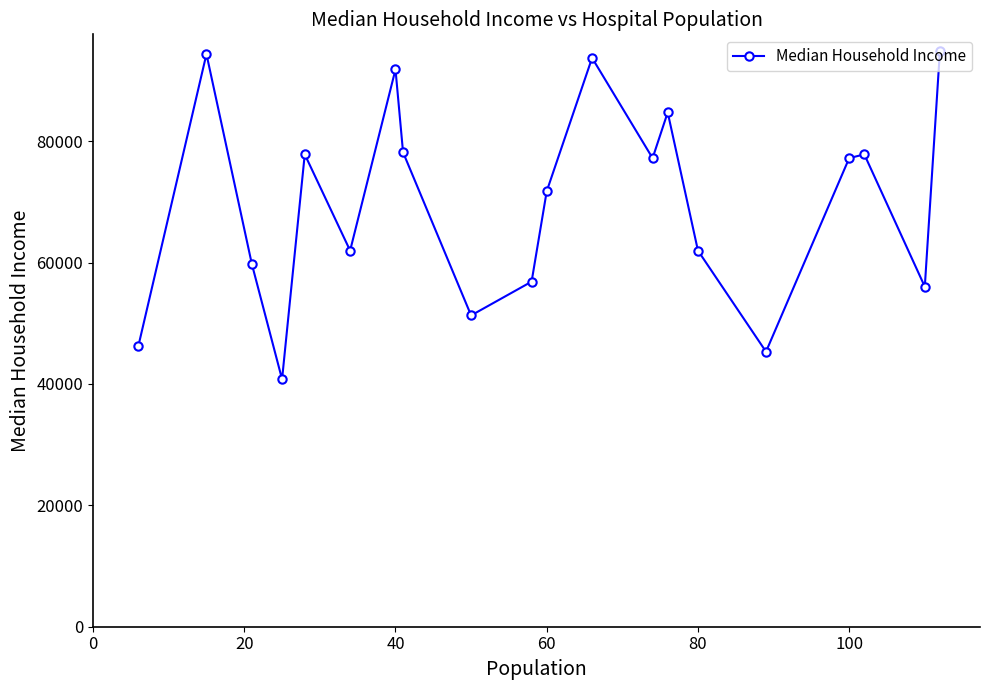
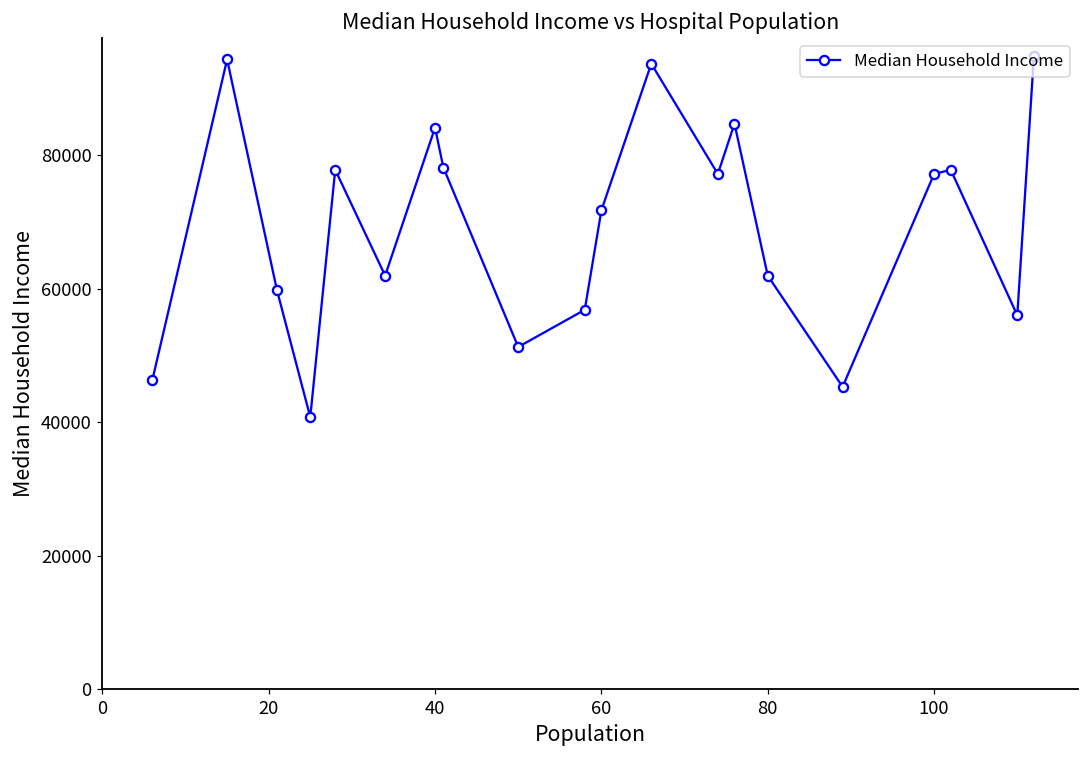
  {
-   "40": 92000,
+   "40": 84000,
    "60": 72000,
    "80": 62000,
    "100": 77000
  }
